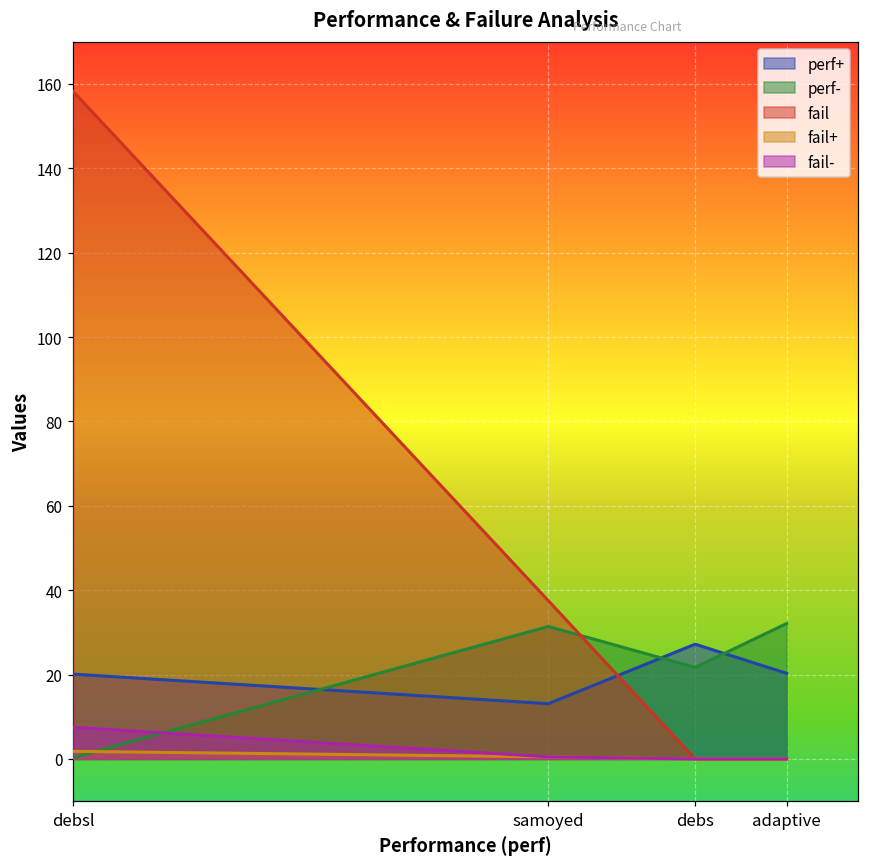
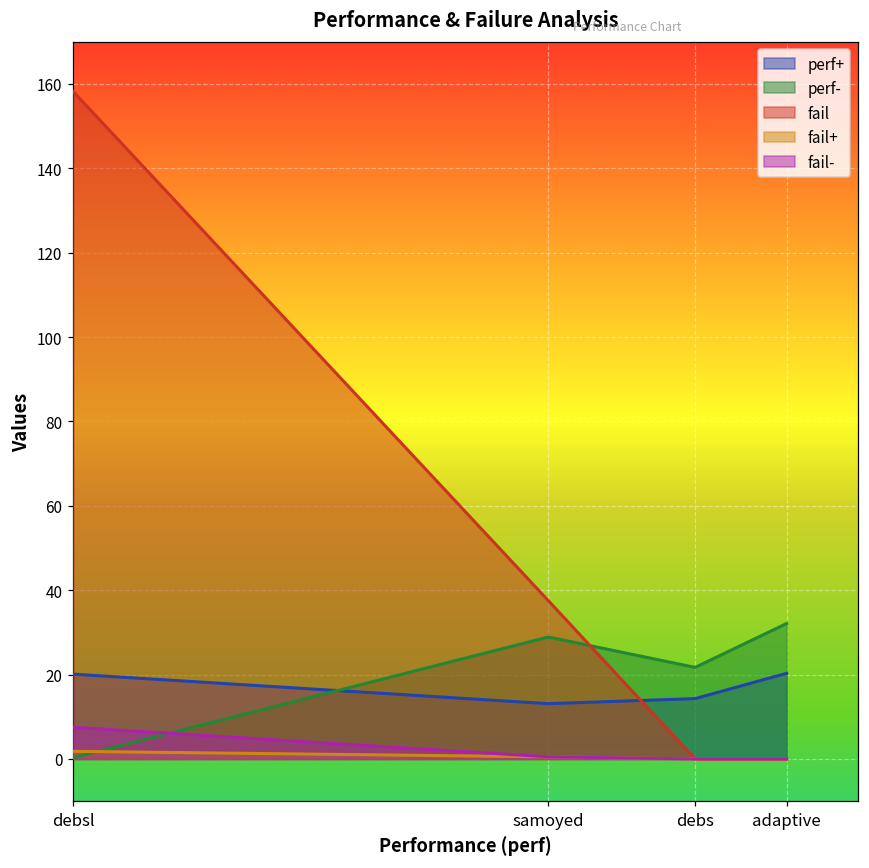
  {
    "perf+": {
      "debsl": 20,
      "samoyed": 13,
-     "debs": 27,
+     "debs": 14,
      "adaptive": 20
    },
    "perf-": {
      "debsl": 0,
-     "samoyed": 31,
+     "samoyed": 29,
      "debs": 22,
      "adaptive": 32
    },
    "fail": {
      "debsl": 158,
      "samoyed": 38
    },
    "fail+": {
      "debsl": 2
    },
    "fail-": {
      "debsl": 8
    }
  }
